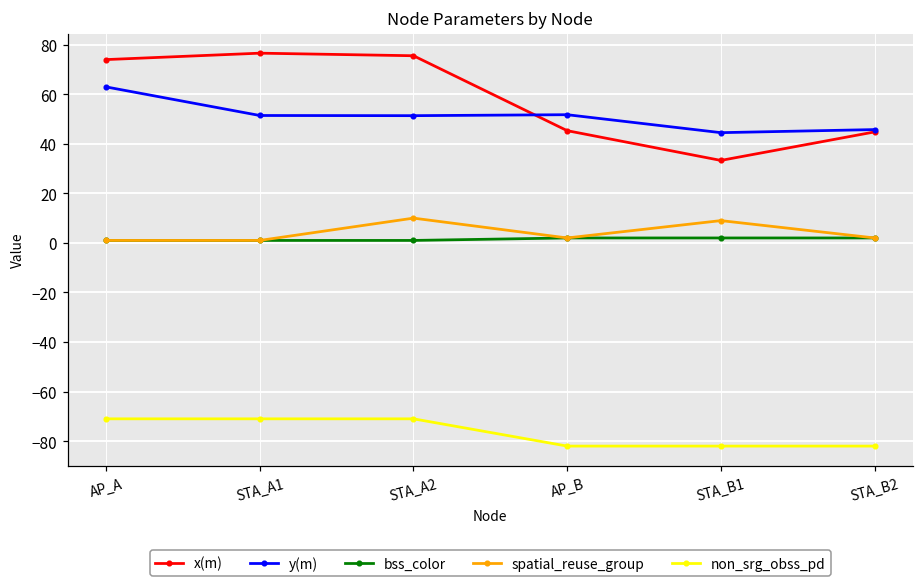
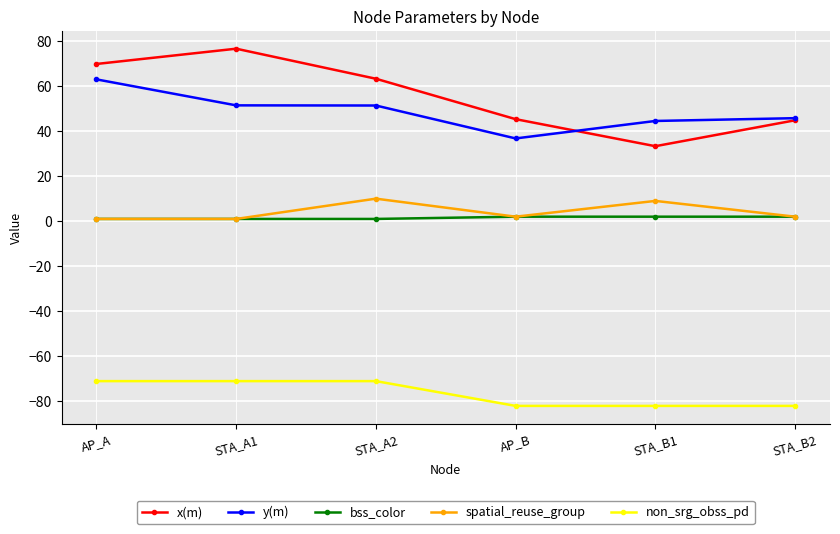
  {
    "x(m)": {
-     "AP_A": 74,
+     "AP_A": 70,
      "STA_A1": 77,
-     "STA_A2": 76,
+     "STA_A2": 63,
      "AP_B": 45,
      "STA_B1": 33
    },
    "y(m)": {
      "AP_A": 63,
      "STA_A1": 51,
      "STA_A2": 51,
-     "AP_B": 52,
+     "AP_B": 37,
      "STA_B1": 44
    },
    "bss_color": {
      "STA_A2": 1,
      "STA_B1": 2
    },
    "spatial_reuse_group": {
      "STA_A2": 10,
      "STA_B1": 9
    },
    "non_srg_obss_pd": {
      "AP_A": -71,
      "STA_A1": -71,
      "STA_A2": -71,
      "AP_B": -82,
      "STA_B1": -82,
      "STA_B2": -82
    }
  }
